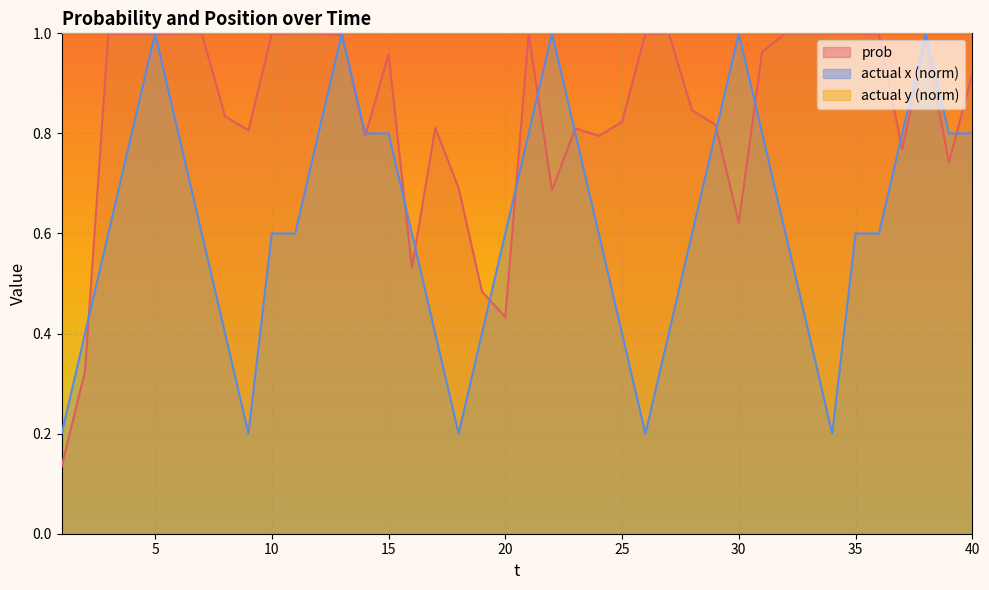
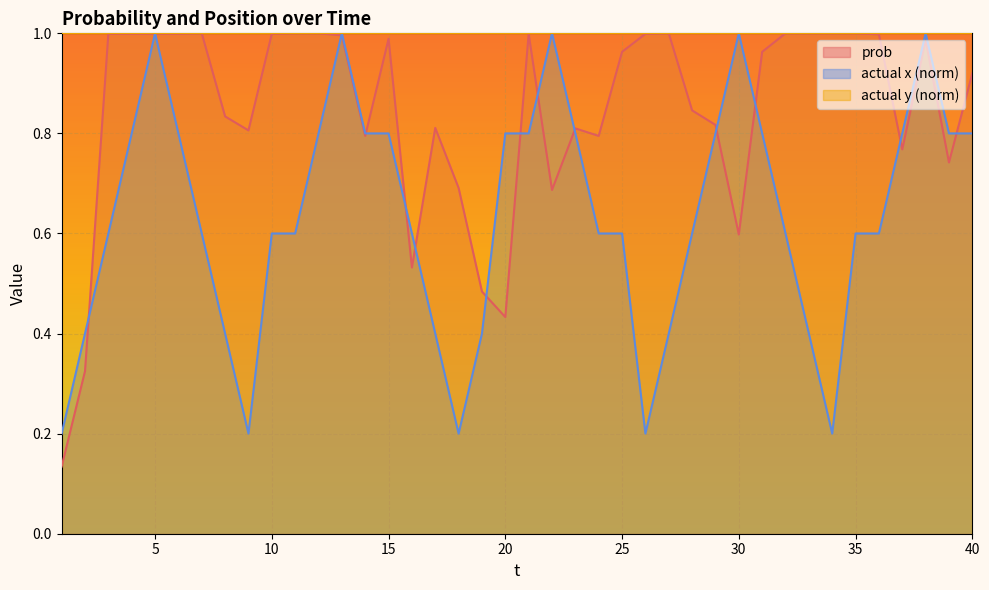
  {
    "prob": {
-     "15": 0.96,
+     "15": 0.99,
      "20": 0.43,
-     "25": 0.82,
-     "30": 0.62,
+     "25": 0.96,
+     "30": 0.60,
      "40": 0.92
    },
    "actual x (norm)": {
      "10": 0.60,
      "15": 0.80,
-     "20": 0.60,
-     "25": 0.40,
+     "20": 0.80,
+     "25": 0.60,
      "35": 0.60,
      "40": 0.80
    },
    "actual y (norm)": {
      "15": 1.00,
      "20": 1.00,
      "25": 1.00,
      "40": 1.00
    }
  }
